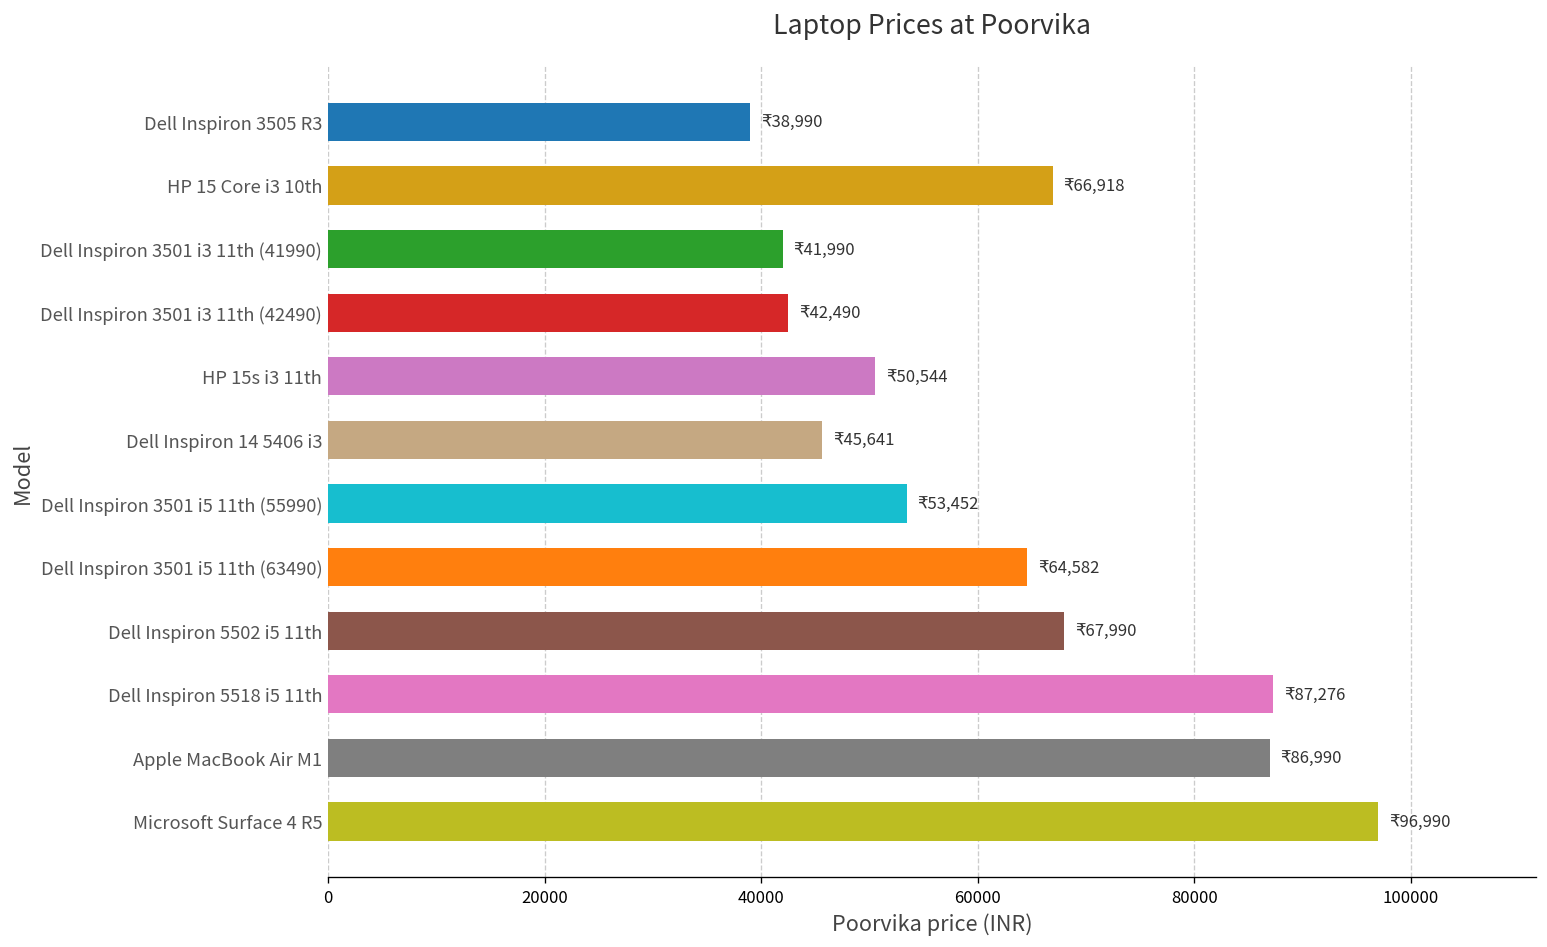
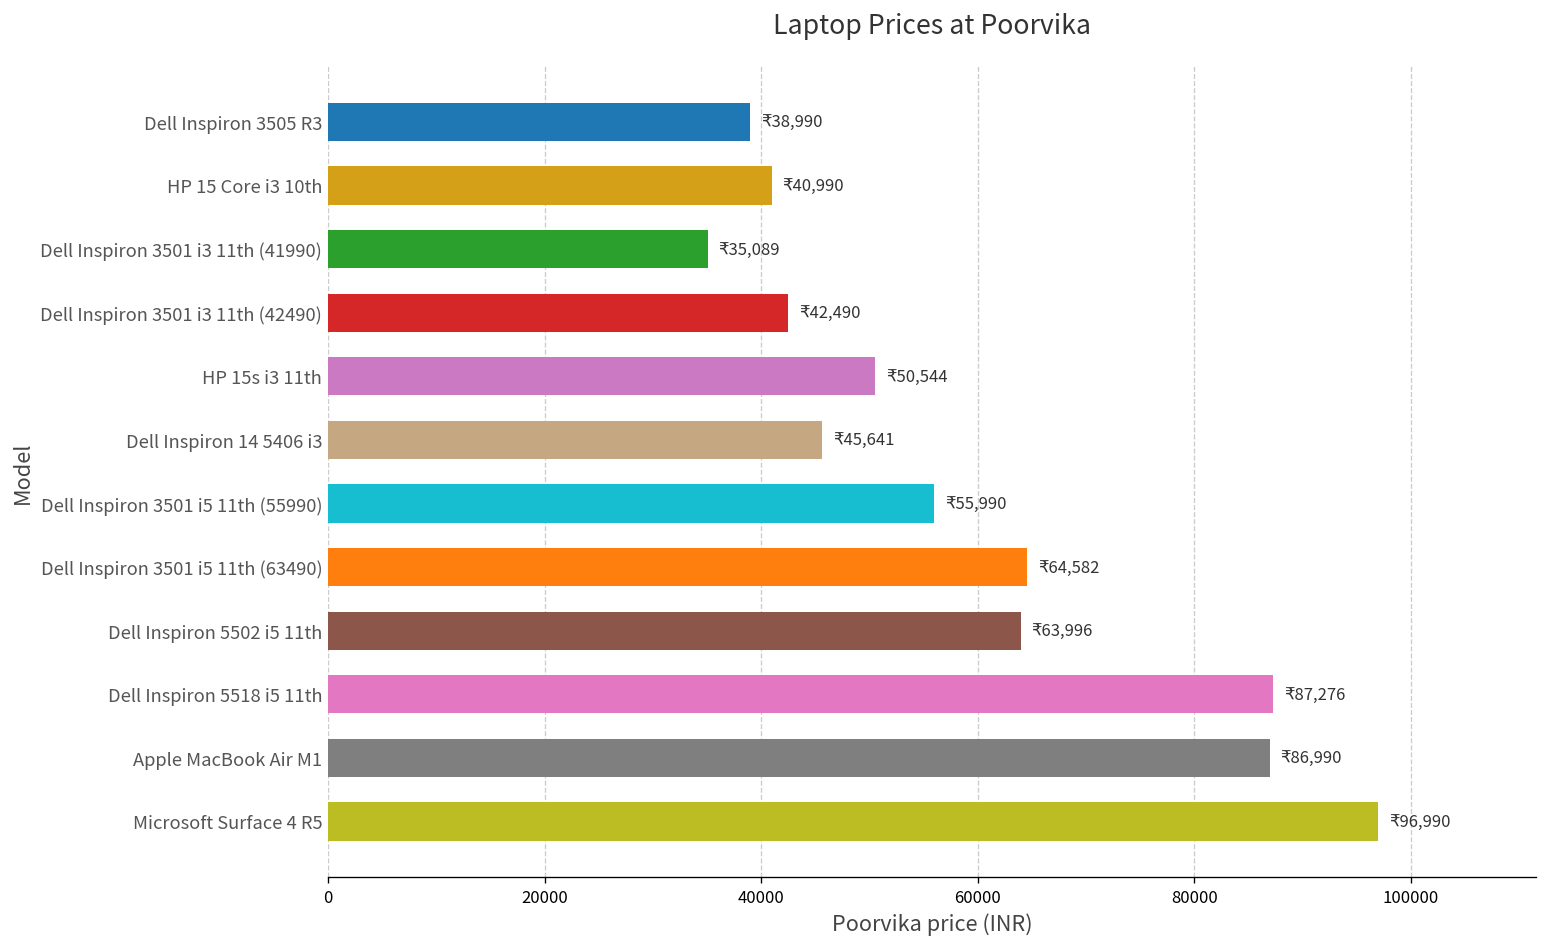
  {
    "Dell Inspiron 3505 R3": "38,990",
-   "HP 15 Core i3 10th": "66,918",
-   "Dell Inspiron 3501 i3 11th (41990)": "41,990",
+   "HP 15 Core i3 10th": "40,990",
+   "Dell Inspiron 3501 i3 11th (41990)": "35,089",
    "Dell Inspiron 3501 i3 11th (42490)": "42,490",
    "HP 15s i3 11th": "50,544",
    "Dell Inspiron 14 5406 i3": "45,641",
-   "Dell Inspiron 3501 i5 11th (55990)": "53,452",
+   "Dell Inspiron 3501 i5 11th (55990)": "55,990",
    "Dell Inspiron 3501 i5 11th (63490)": "64,582",
-   "Dell Inspiron 5502 i5 11th": "67,990",
+   "Dell Inspiron 5502 i5 11th": "63,996",
    "Dell Inspiron 5518 i5 11th": "87,276",
    "Apple MacBook Air M1": "86,990",
    "Microsoft Surface 4 R5": "96,990"
  }
